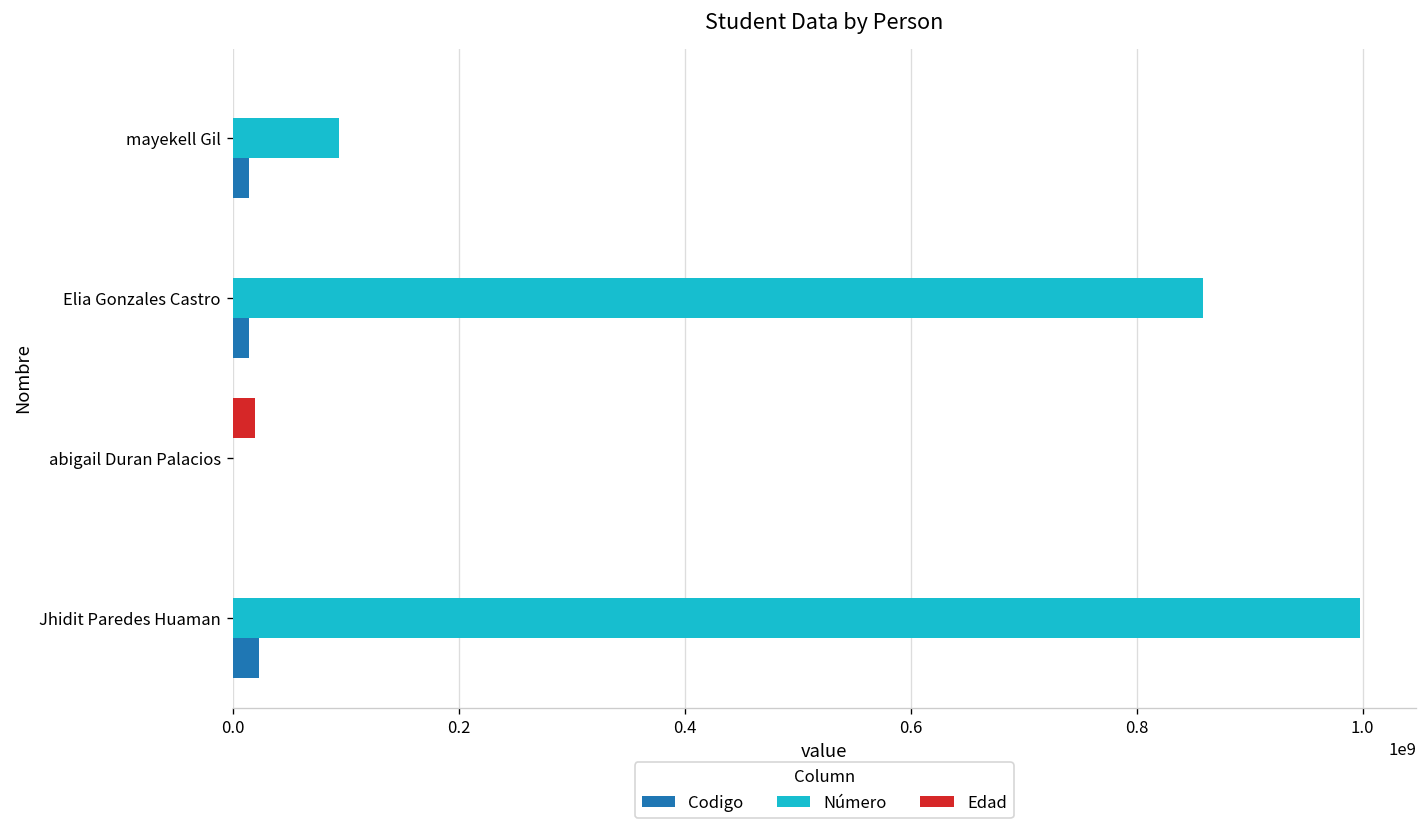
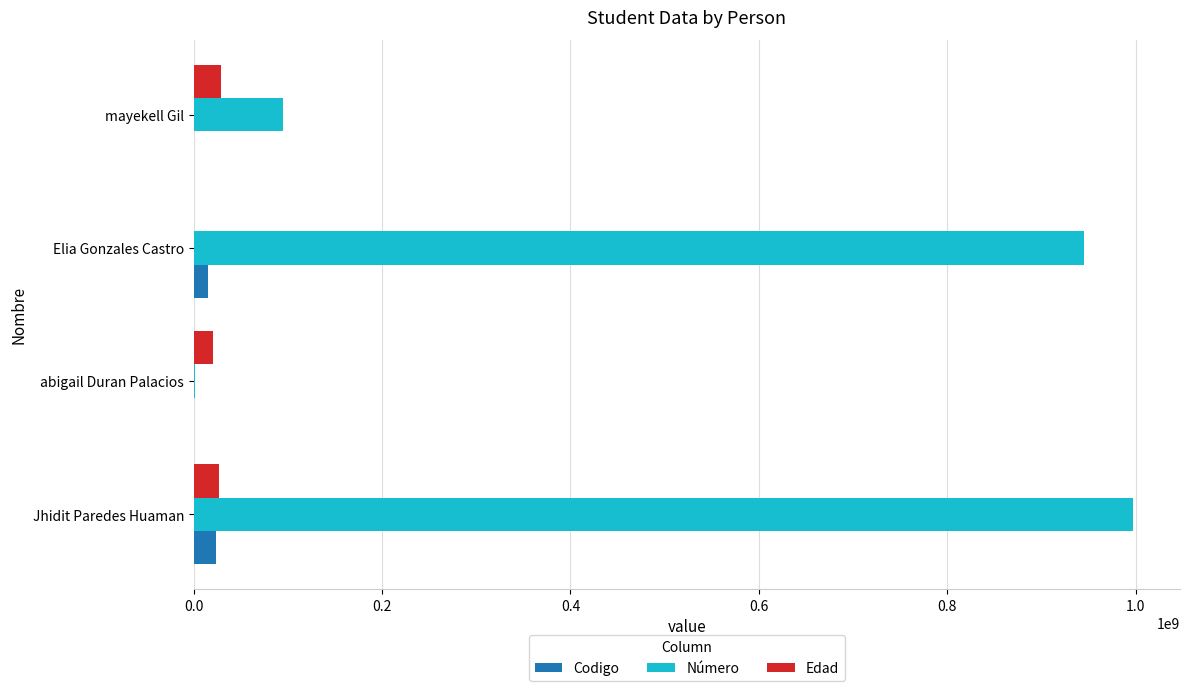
  {
    "Codigo": {
-     "mayekell Gil": 10000000,
+     "mayekell Gil": 0,
      "Elia Gonzales Castro": 10000000,
      "Jhidit Paredes Huaman": 20000000
    },
    "Número": {
      "mayekell Gil": 90000000,
-     "Elia Gonzales Castro": 860000000,
+     "Elia Gonzales Castro": 940000000,
      "Jhidit Paredes Huaman": 1000000000
    },
    "Edad": {
-     "mayekell Gil": 0,
+     "mayekell Gil": 30000000,
      "abigail Duran Palacios": 20000000,
-     "Jhidit Paredes Huaman": 0
+     "Jhidit Paredes Huaman": 30000000
    }
  }
